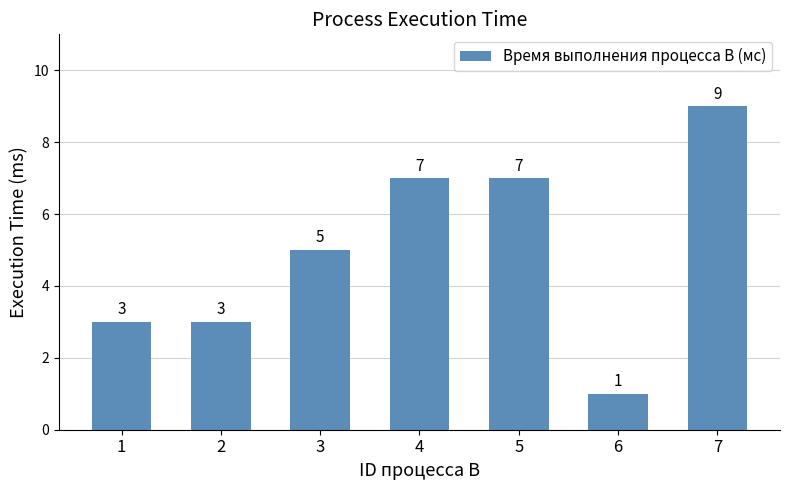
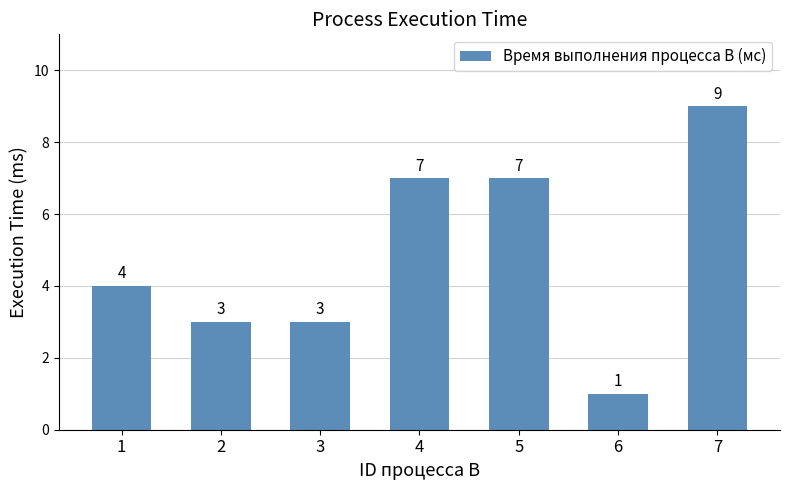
  {
-   "1": 3,
+   "1": 4,
    "2": 3,
-   "3": 5,
+   "3": 3,
    "4": 7,
    "5": 7,
    "6": 1,
    "7": 9
  }
